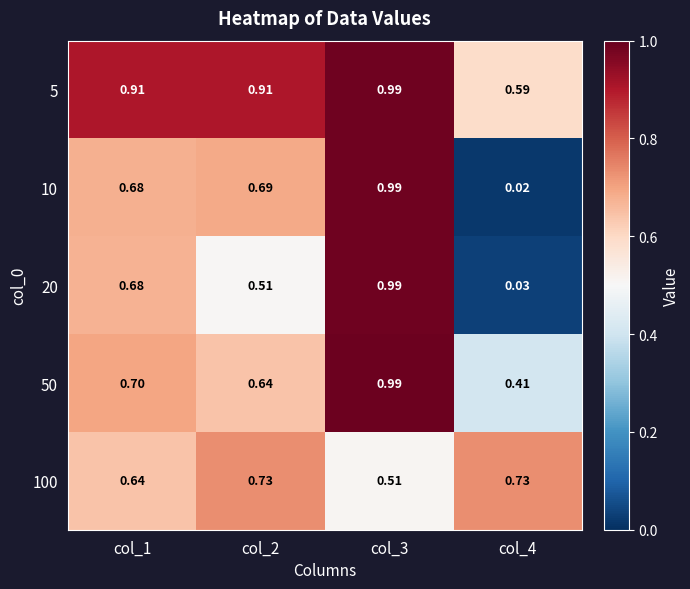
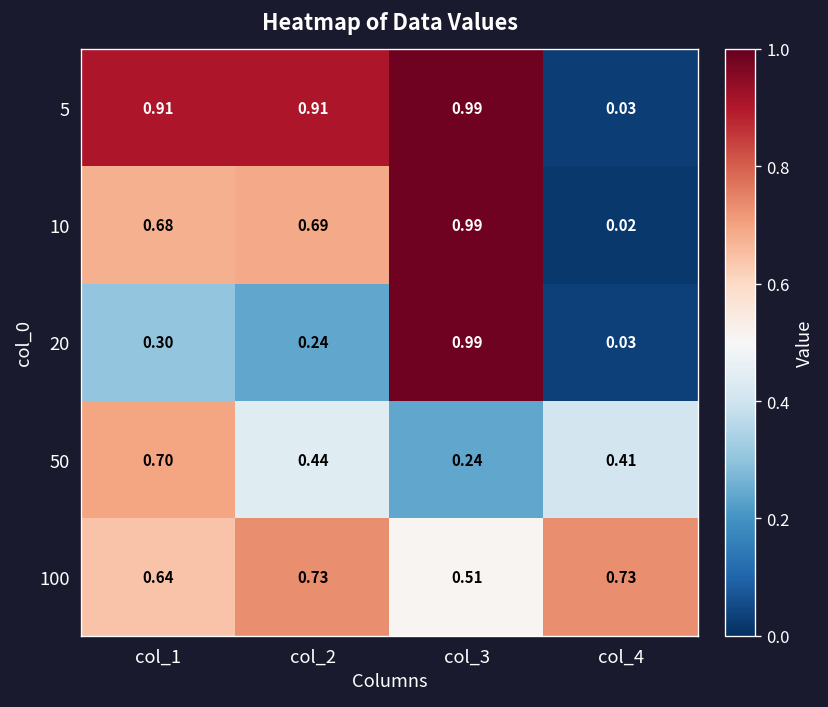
  {
    "5": {
      "col_1": 0.91,
      "col_2": 0.91,
      "col_3": 0.99,
-     "col_4": 0.59
+     "col_4": 0.03
    },
    "10": {
      "col_1": 0.68,
      "col_2": 0.69,
      "col_3": 0.99,
      "col_4": 0.02
    },
    "20": {
-     "col_1": 0.68,
-     "col_2": 0.51,
+     "col_1": 0.30,
+     "col_2": 0.24,
      "col_3": 0.99,
      "col_4": 0.03
    },
    "50": {
      "col_1": 0.70,
-     "col_2": 0.64,
-     "col_3": 0.99,
+     "col_2": 0.44,
+     "col_3": 0.24,
      "col_4": 0.41
    },
    "100": {
      "col_1": 0.64,
      "col_2": 0.73,
      "col_3": 0.51,
      "col_4": 0.73
    }
  }
